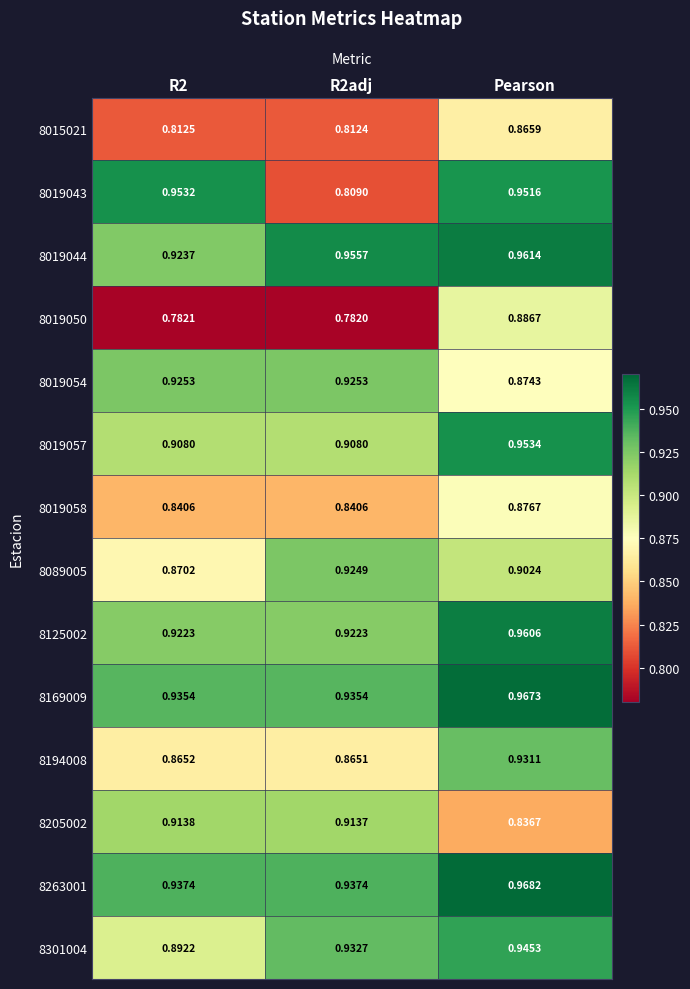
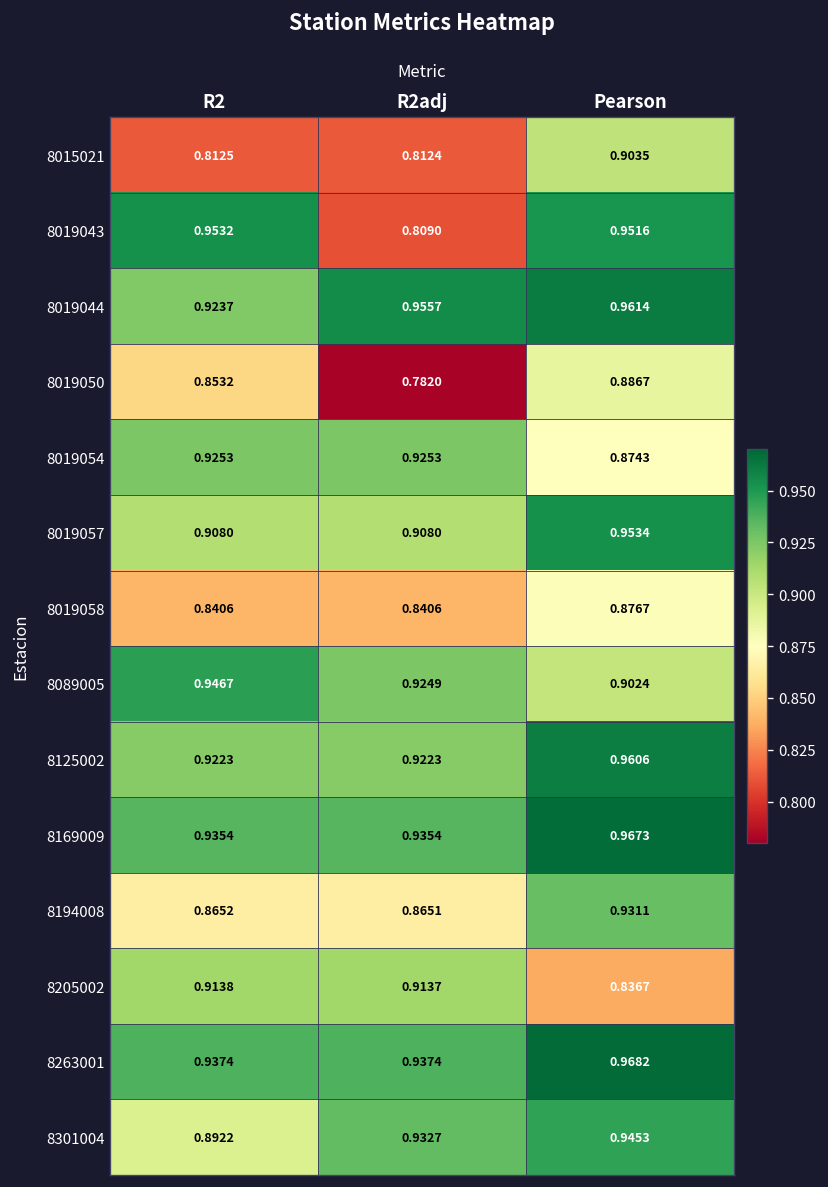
  {
    "8015021": {
      "R2": 0.8125,
      "R2adj": 0.8124,
-     "Pearson": 0.8659
+     "Pearson": 0.9035
    },
    "8019043": {
      "R2": 0.9532,
      "R2adj": 0.8090,
      "Pearson": 0.9516
    },
    "8019044": {
      "R2": 0.9237,
      "R2adj": 0.9557,
      "Pearson": 0.9614
    },
    "8019050": {
-     "R2": 0.7821,
+     "R2": 0.8532,
      "R2adj": 0.7820,
      "Pearson": 0.8867
    },
    "8019054": {
      "R2": 0.9253,
      "R2adj": 0.9253,
      "Pearson": 0.8743
    },
    "8019057": {
      "R2": 0.9080,
      "R2adj": 0.9080,
      "Pearson": 0.9534
    },
    "8019058": {
      "R2": 0.8406,
      "R2adj": 0.8406,
      "Pearson": 0.8767
    },
    "8089005": {
-     "R2": 0.8702,
+     "R2": 0.9467,
      "R2adj": 0.9249,
      "Pearson": 0.9024
    },
    "8125002": {
      "R2": 0.9223,
      "R2adj": 0.9223,
      "Pearson": 0.9606
    },
    "8169009": {
      "R2": 0.9354,
      "R2adj": 0.9354,
      "Pearson": 0.9673
    },
    "8194008": {
      "R2": 0.8652,
      "R2adj": 0.8651,
      "Pearson": 0.9311
    },
    "8205002": {
      "R2": 0.9138,
      "R2adj": 0.9137,
      "Pearson": 0.8367
    },
    "8263001": {
      "R2": 0.9374,
      "R2adj": 0.9374,
      "Pearson": 0.9682
    },
    "8301004": {
      "R2": 0.8922,
      "R2adj": 0.9327,
      "Pearson": 0.9453
    }
  }
